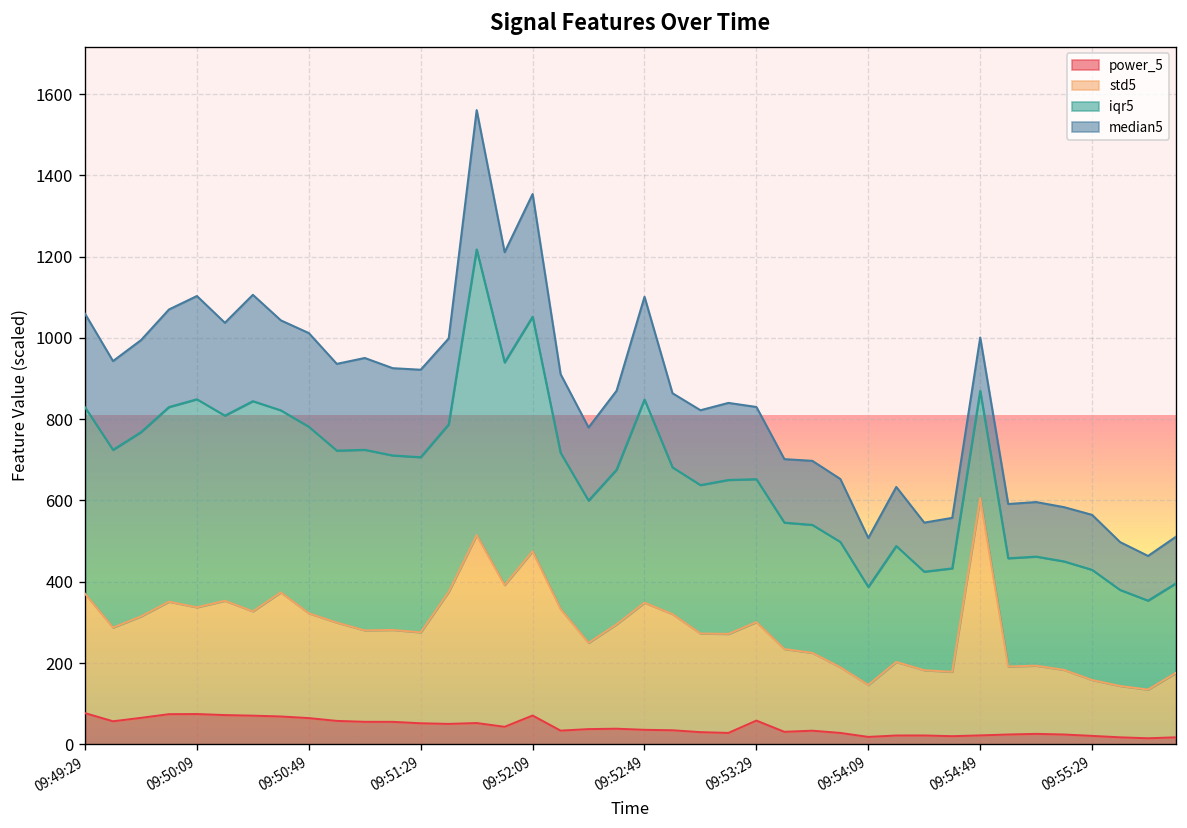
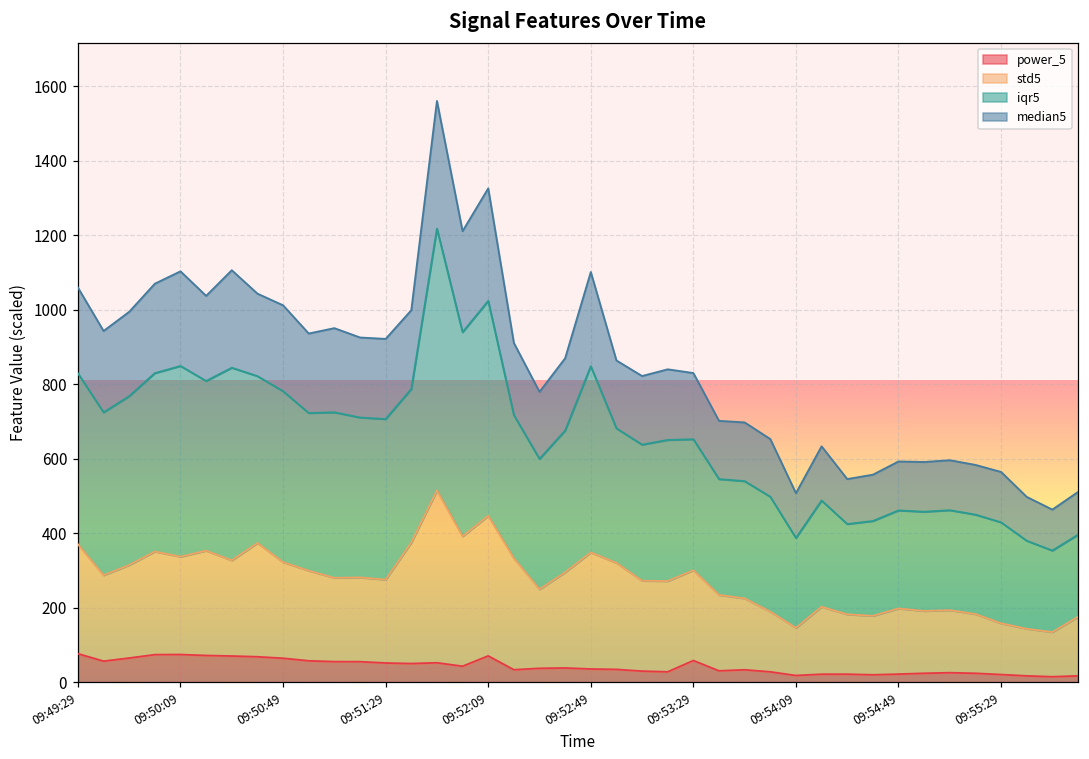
  {
    "power_5": {
      "09:49:29": 80,
      "09:50:09": 70,
      "09:50:49": 60,
      "09:51:29": 50,
      "09:52:09": 70,
      "09:52:49": 40,
      "09:53:29": 60,
      "09:54:09": 20,
      "09:54:49": 20,
      "09:55:29": 20
    },
    "std5": {
      "09:49:29": 290,
      "09:50:09": 260,
      "09:50:49": 260,
      "09:51:29": 220,
-     "09:52:09": 400,
+     "09:52:09": 380,
      "09:52:49": 310,
      "09:53:29": 240,
      "09:54:09": 130,
-     "09:54:49": 580,
+     "09:54:49": 180,
      "09:55:29": 140
    }
  }
